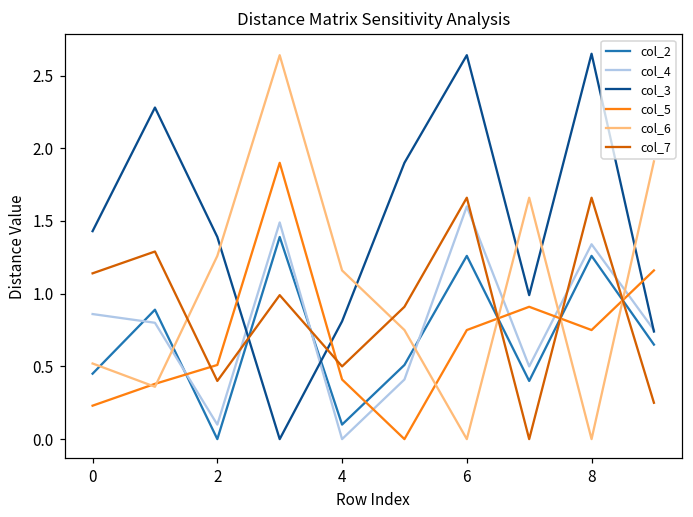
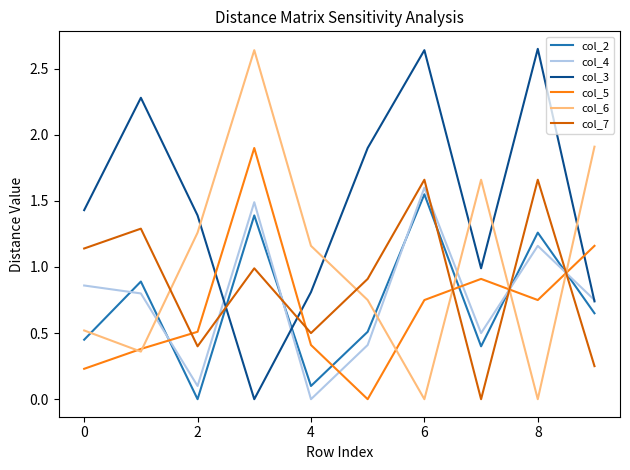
  {
    "col_2": {
      "0": 0.45,
      "2": 0.00,
      "4": 0.10,
-     "6": 1.26,
+     "6": 1.55,
      "8": 1.26
    },
    "col_4": {
      "0": 0.86,
      "2": 0.10,
      "4": 0.00,
      "6": 1.60,
-     "8": 1.34
+     "8": 1.16
    },
    "col_3": {
      "0": 1.43,
      "2": 1.39,
      "4": 0.81,
      "6": 2.64,
      "8": 2.65
    },
    "col_6": {
      "0": 0.52,
      "2": 1.26,
      "4": 1.16,
      "6": 0.00,
      "8": 0.00
    }
  }
